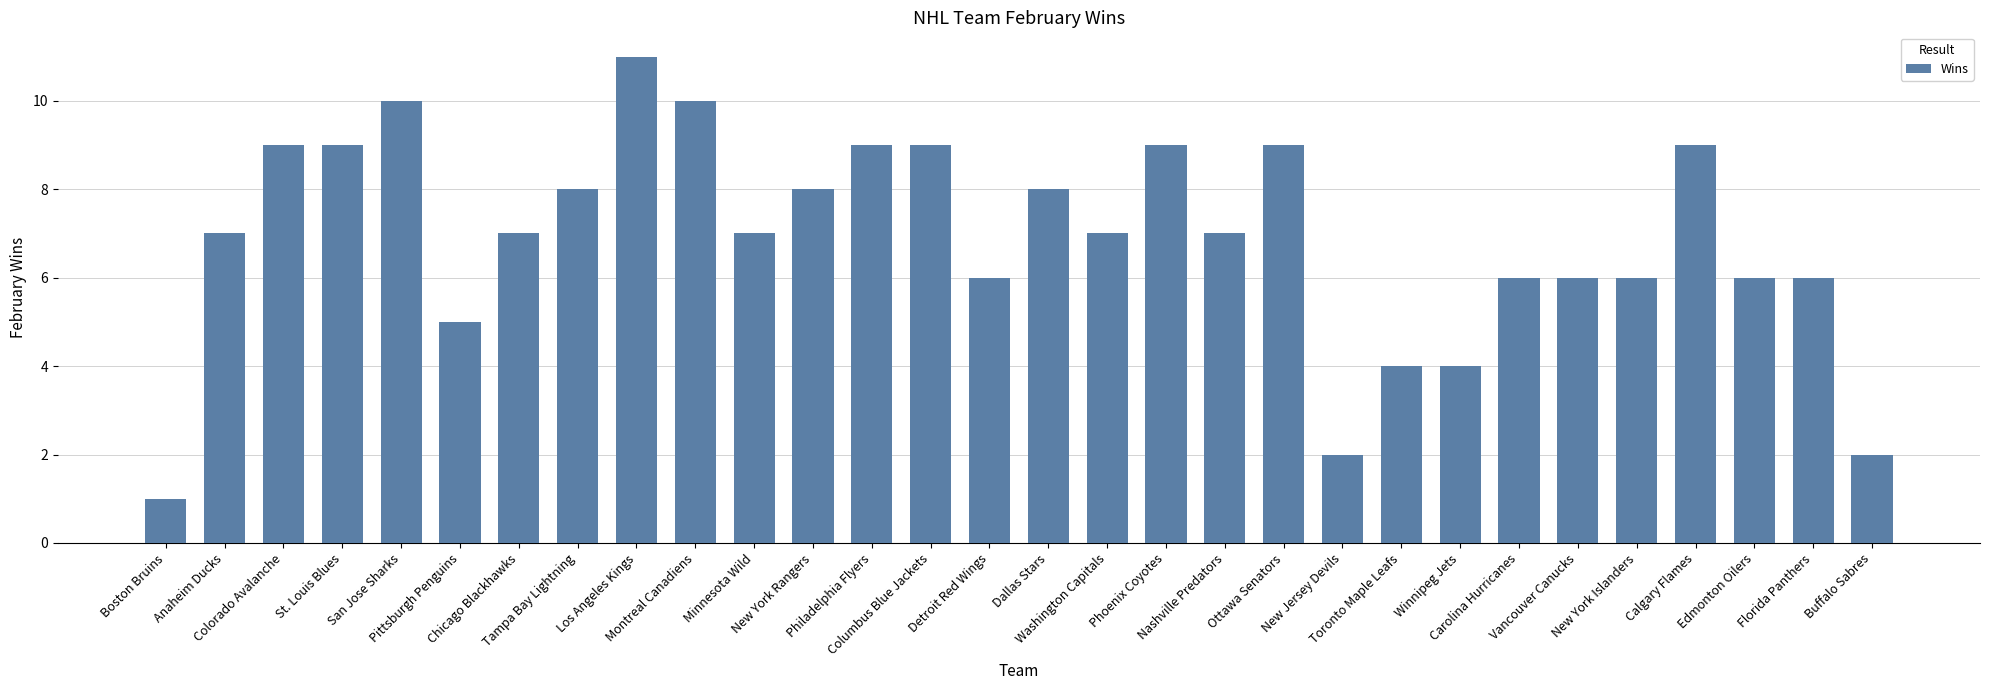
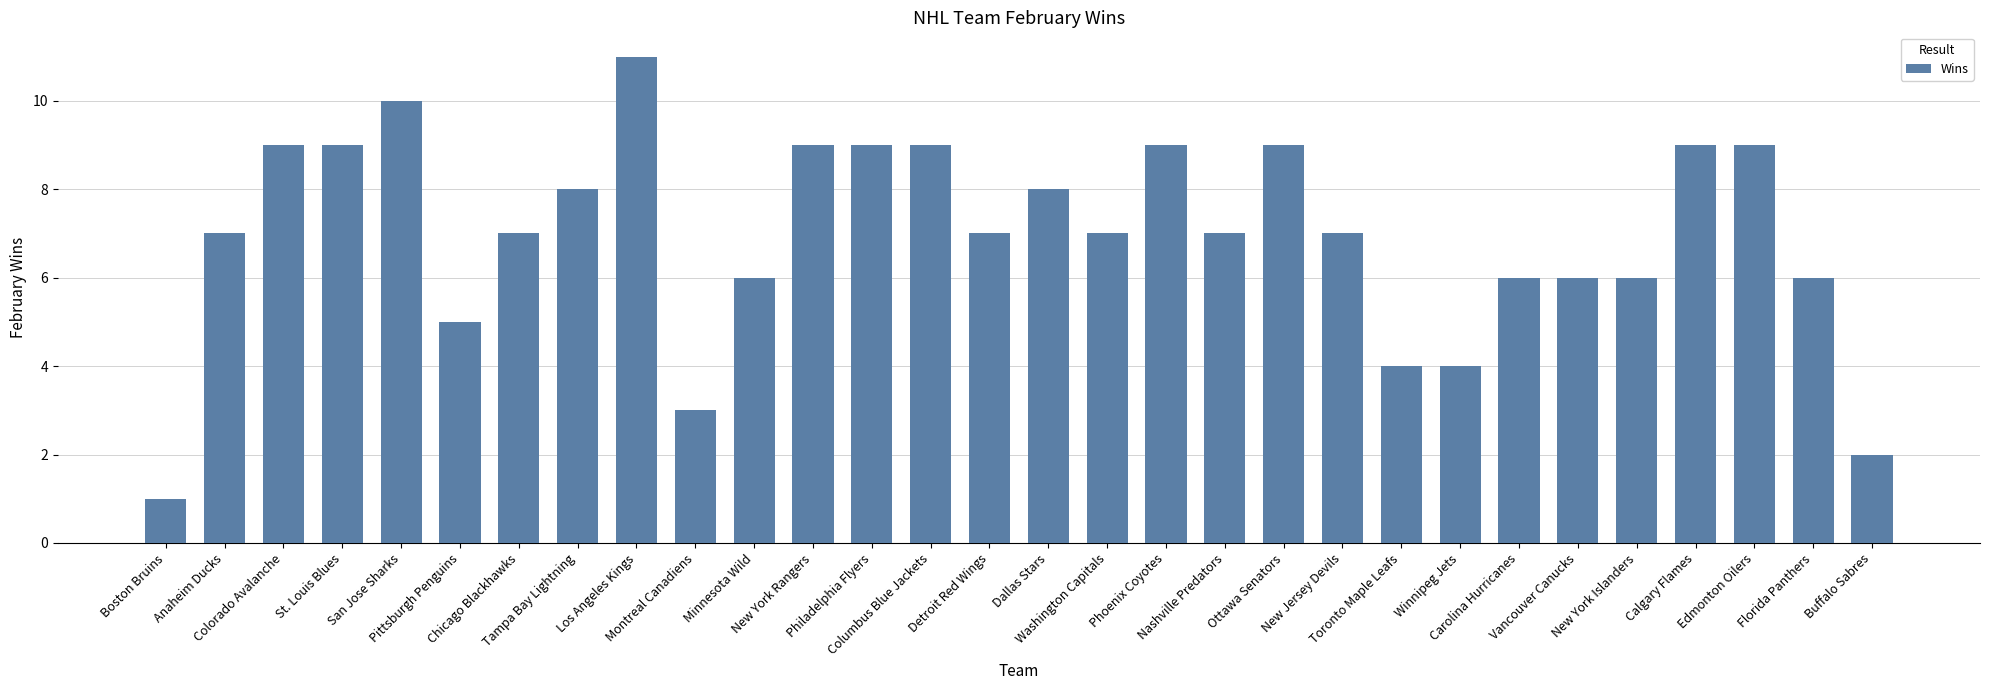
  {
    "Boston Bruins": 1,
    "Anaheim Ducks": 7,
    "Colorado Avalanche": 9,
    "St. Louis Blues": 9,
    "San Jose Sharks": 10,
    "Pittsburgh Penguins": 5,
    "Chicago Blackhawks": 7,
    "Tampa Bay Lightning": 8,
    "Los Angeles Kings": 11,
-   "Montreal Canadiens": 10,
-   "Minnesota Wild": 7,
-   "New York Rangers": 8,
+   "Montreal Canadiens": 3,
+   "Minnesota Wild": 6,
+   "New York Rangers": 9,
    "Philadelphia Flyers": 9,
    "Columbus Blue Jackets": 9,
-   "Detroit Red Wings": 6,
+   "Detroit Red Wings": 7,
    "Dallas Stars": 8,
    "Washington Capitals": 7,
    "Phoenix Coyotes": 9,
    "Nashville Predators": 7,
    "Ottawa Senators": 9,
-   "New Jersey Devils": 2,
+   "New Jersey Devils": 7,
    "Toronto Maple Leafs": 4,
    "Winnipeg Jets": 4,
    "Carolina Hurricanes": 6,
    "Vancouver Canucks": 6,
    "New York Islanders": 6,
    "Calgary Flames": 9,
-   "Edmonton Oilers": 6,
+   "Edmonton Oilers": 9,
    "Florida Panthers": 6,
    "Buffalo Sabres": 2
  }
